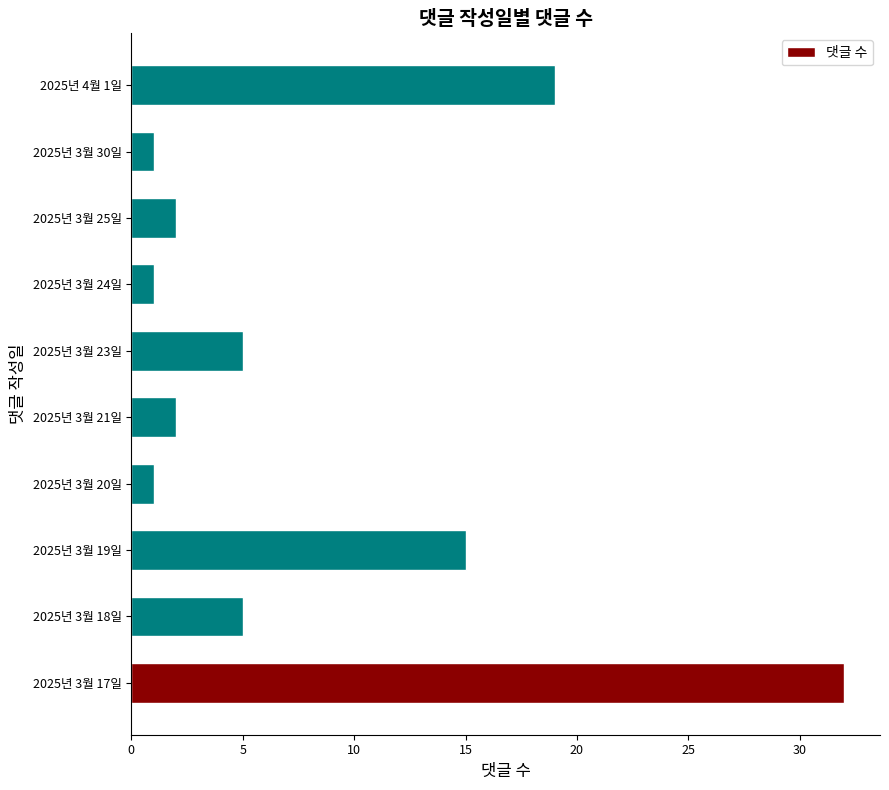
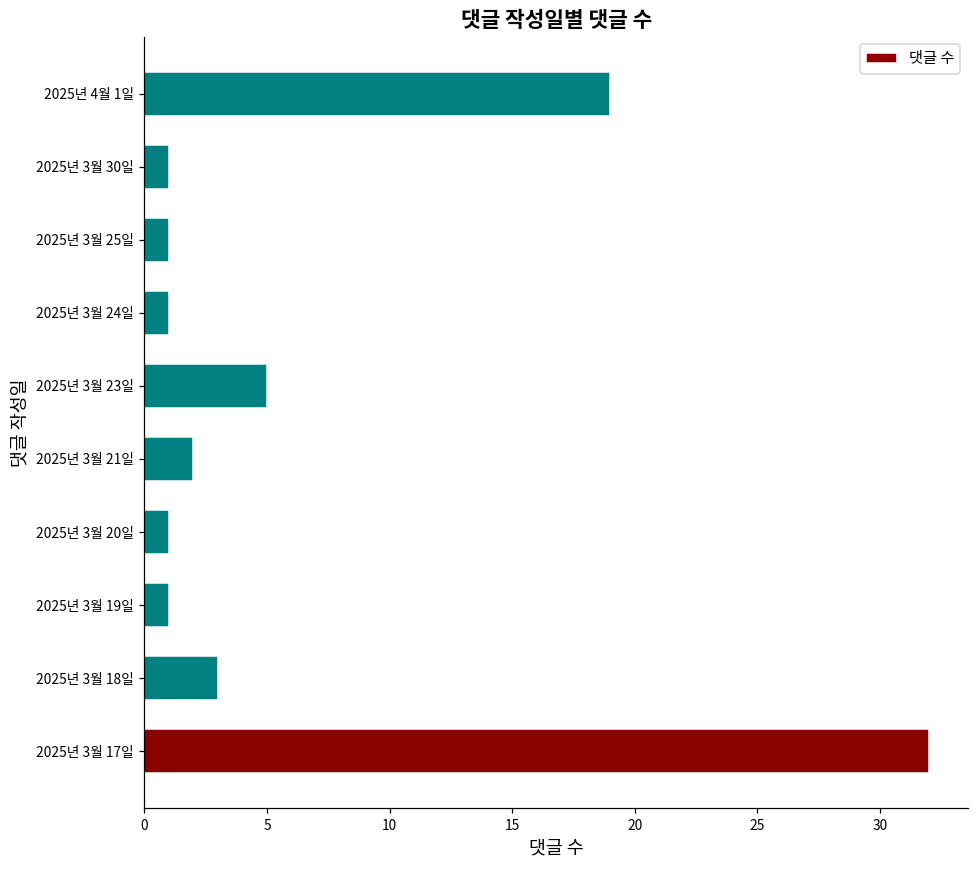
  {
    "2025년 4월 1일": 19,
    "2025년 3월 30일": 1,
-   "2025년 3월 25일": 2,
+   "2025년 3월 25일": 1,
    "2025년 3월 24일": 1,
    "2025년 3월 23일": 5,
    "2025년 3월 21일": 2,
    "2025년 3월 20일": 1,
-   "2025년 3월 19일": 15,
-   "2025년 3월 18일": 5,
+   "2025년 3월 19일": 1,
+   "2025년 3월 18일": 3,
    "2025년 3월 17일": 32
  }
